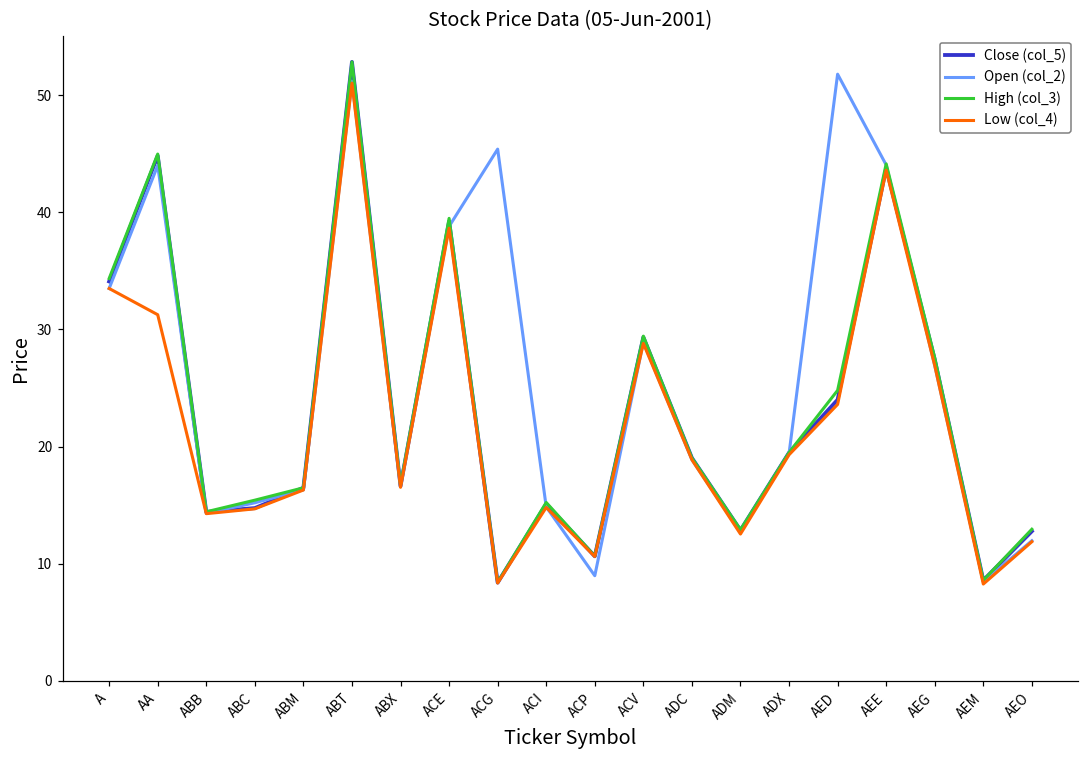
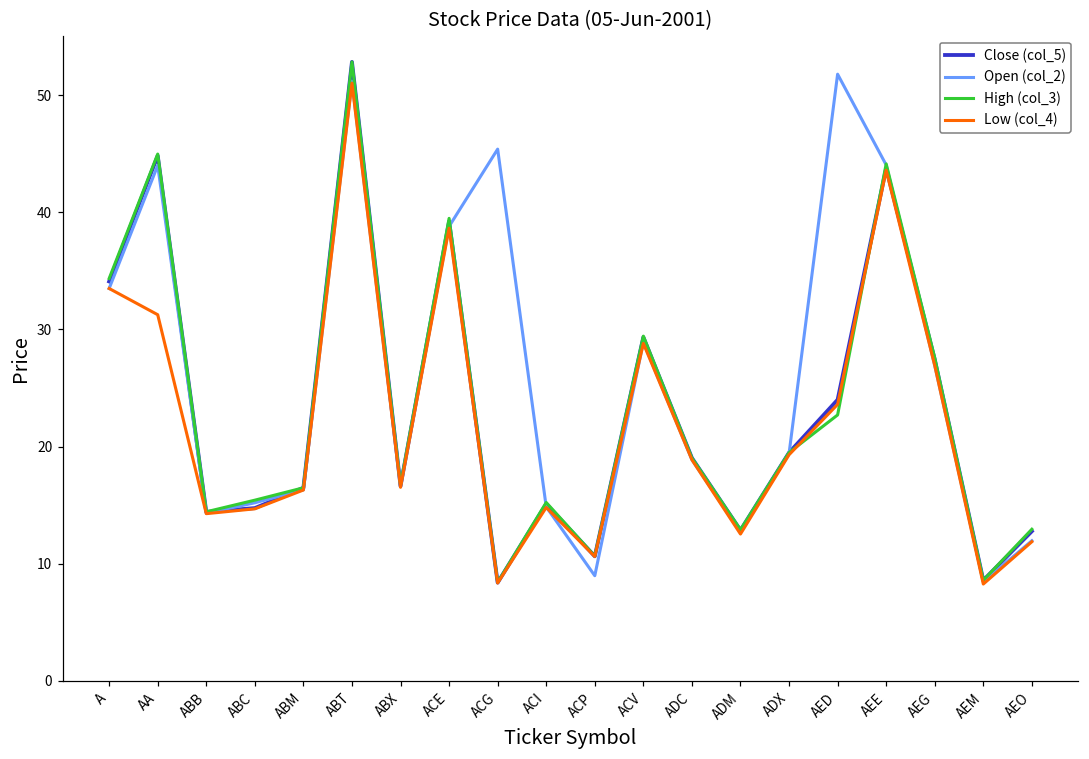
  {
    "Close (col_5)": {
      "A": 34.1,
      "ACE": 39.2,
      "AED": 24.0
    },
    "Open (col_2)": {
      "AA": 44.0,
      "ACG": 45.4,
      "ACP": 9.0,
      "AED": 51.8
    },
    "High (col_3)": {
      "A": 34.4,
      "ACE": 39.5,
-     "AED": 24.8
+     "AED": 22.7
    },
    "Low (col_4)": {
      "AA": 31.3,
      "AED": 23.6
    }
  }
